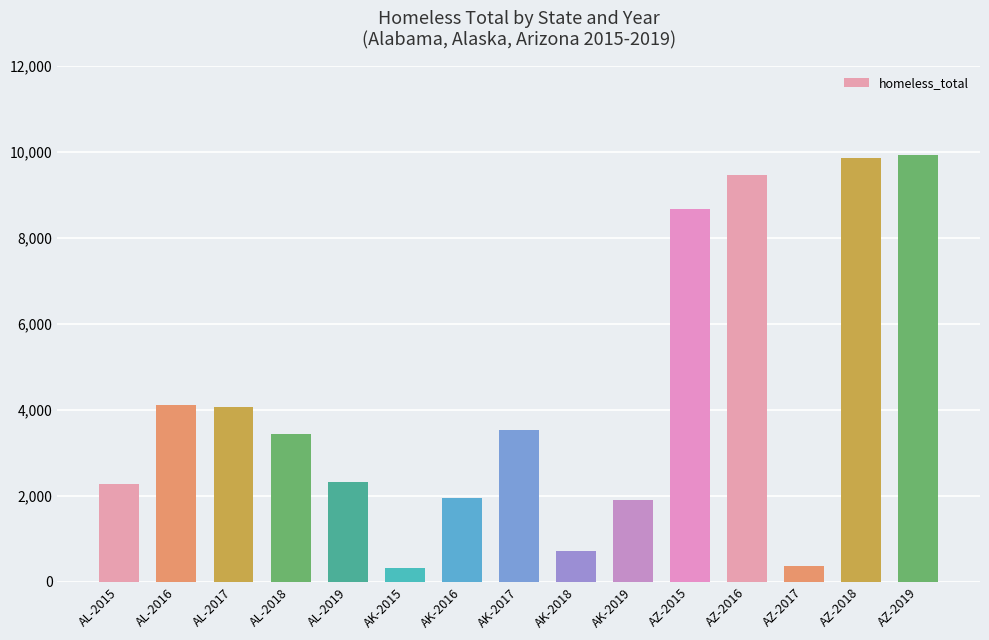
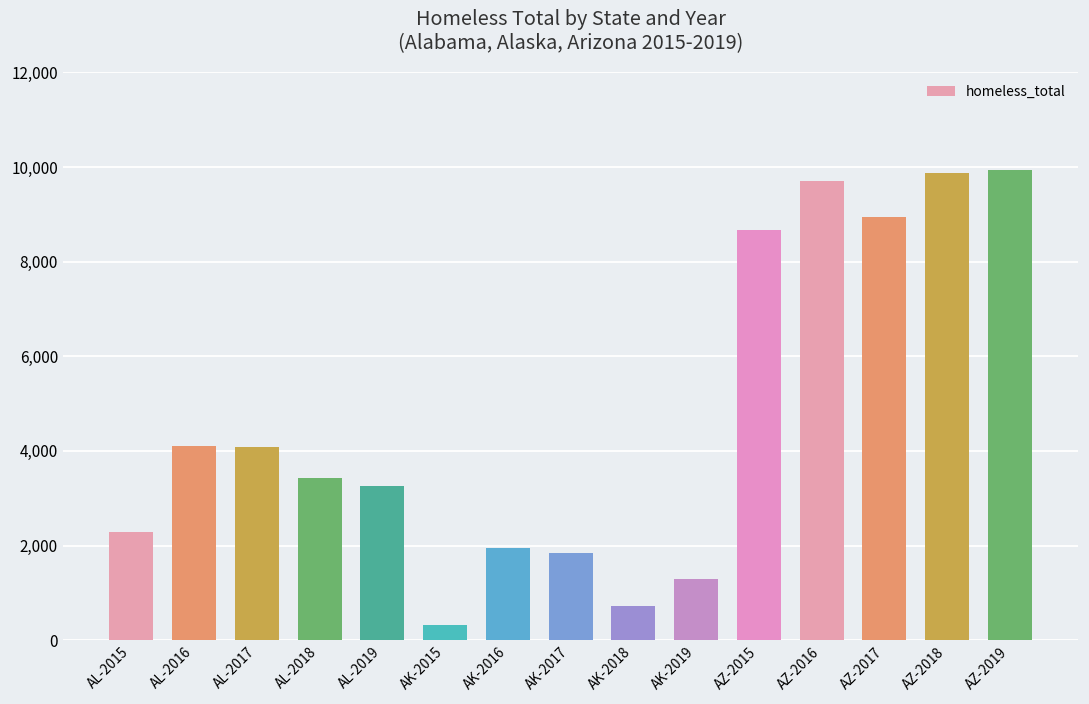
  {
    "AL-2015": "2,300",
    "AL-2016": "4,100",
    "AL-2017": "4,100",
    "AL-2018": "3,400",
-   "AL-2019": "2,300",
+   "AL-2019": "3,300",
    "AK-2015": "300",
    "AK-2016": "1,900",
-   "AK-2017": "3,500",
+   "AK-2017": "1,800",
    "AK-2018": "700",
-   "AK-2019": "1,900",
+   "AK-2019": "1,300",
    "AZ-2015": "8,700",
-   "AZ-2016": "9,500",
-   "AZ-2017": "400",
+   "AZ-2016": "9,700",
+   "AZ-2017": "8,900",
    "AZ-2018": "9,900",
    "AZ-2019": "9,900"
  }
